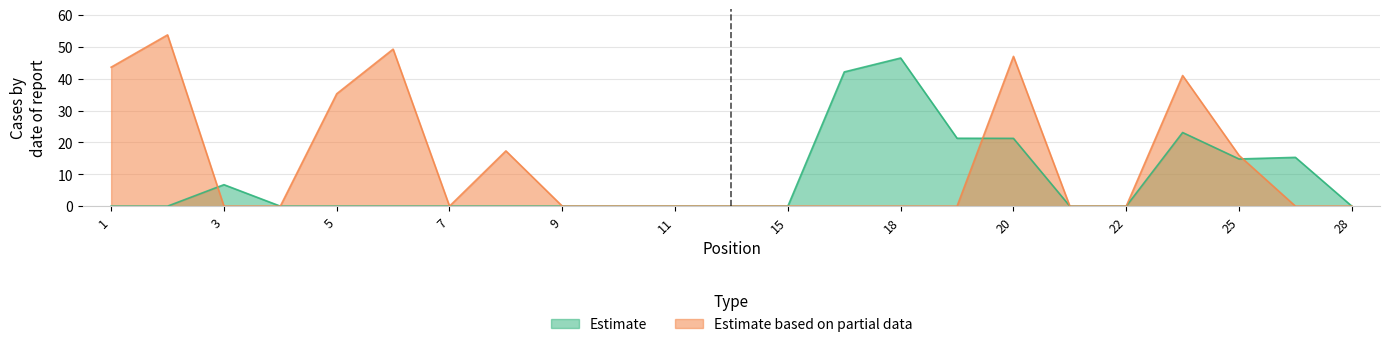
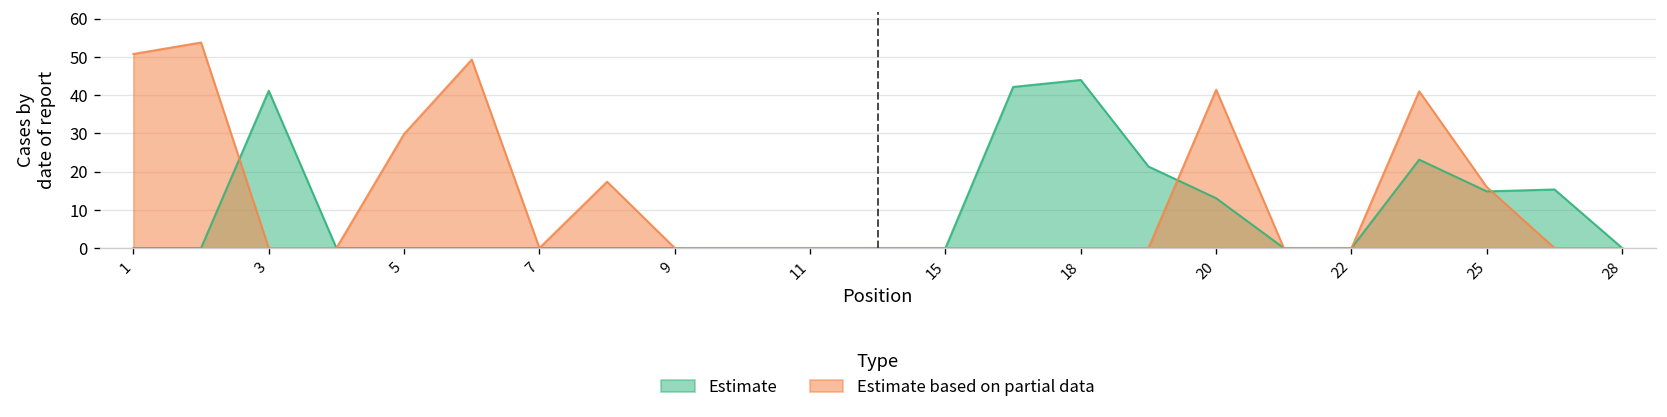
  {
    "Estimate": {
      "1": 0,
-     "3": 7,
+     "3": 41,
      "5": 0,
-     "18": 46,
-     "20": 21,
+     "18": 44,
+     "20": 13,
      "25": 15
    },
    "Estimate based on partial data": {
-     "1": 44,
+     "1": 51,
      "3": 0,
-     "5": 35,
+     "5": 30,
      "18": 0,
-     "20": 47,
+     "20": 41,
      "25": 16
    }
  }
